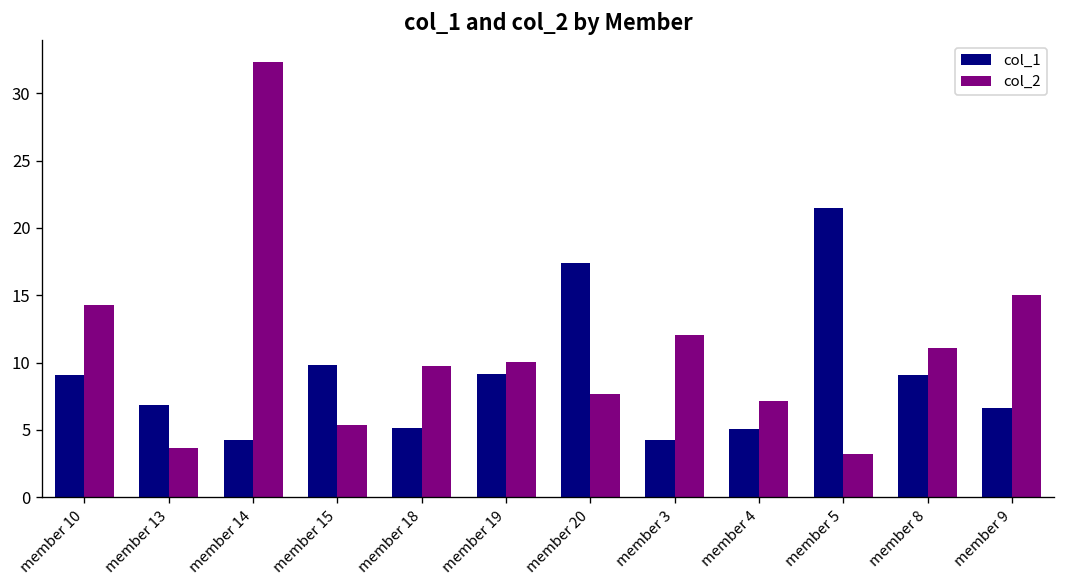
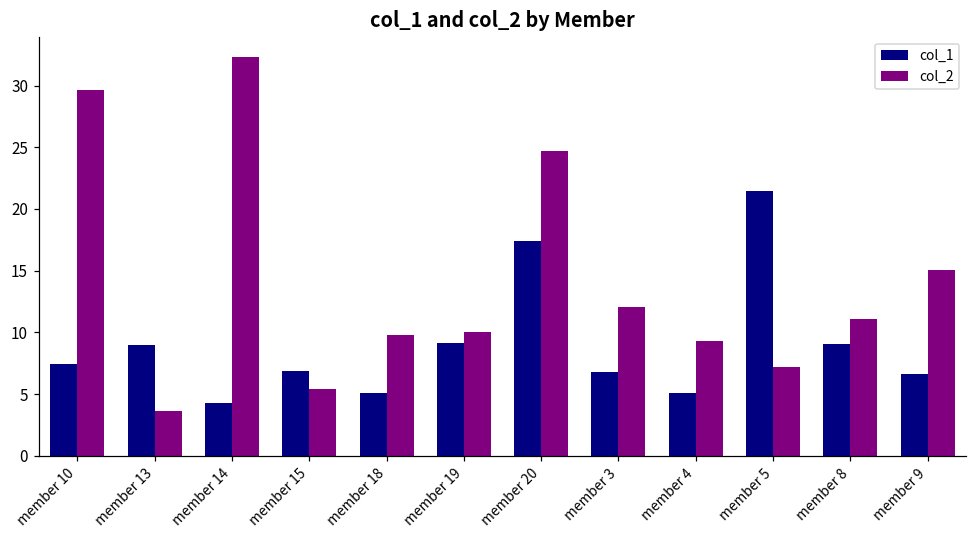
  {
    "col_1": {
-     "member 10": 9.1,
-     "member 13": 6.9,
+     "member 10": 7.4,
+     "member 13": 9.0,
      "member 14": 4.3,
-     "member 15": 9.8,
+     "member 15": 6.9,
      "member 18": 5.1,
      "member 19": 9.2,
      "member 20": 17.4,
-     "member 3": 4.3,
+     "member 3": 6.8,
      "member 4": 5.1,
      "member 5": 21.5,
      "member 8": 9.1,
      "member 9": 6.6
    },
    "col_2": {
-     "member 10": 14.3,
+     "member 10": 29.6,
      "member 13": 3.6,
      "member 14": 32.3,
      "member 15": 5.4,
      "member 18": 9.8,
      "member 19": 10.1,
-     "member 20": 7.6,
+     "member 20": 24.7,
      "member 3": 12.0,
-     "member 4": 7.2,
-     "member 5": 3.2,
+     "member 4": 9.3,
+     "member 5": 7.2,
      "member 8": 11.1,
      "member 9": 15.1
    }
  }
